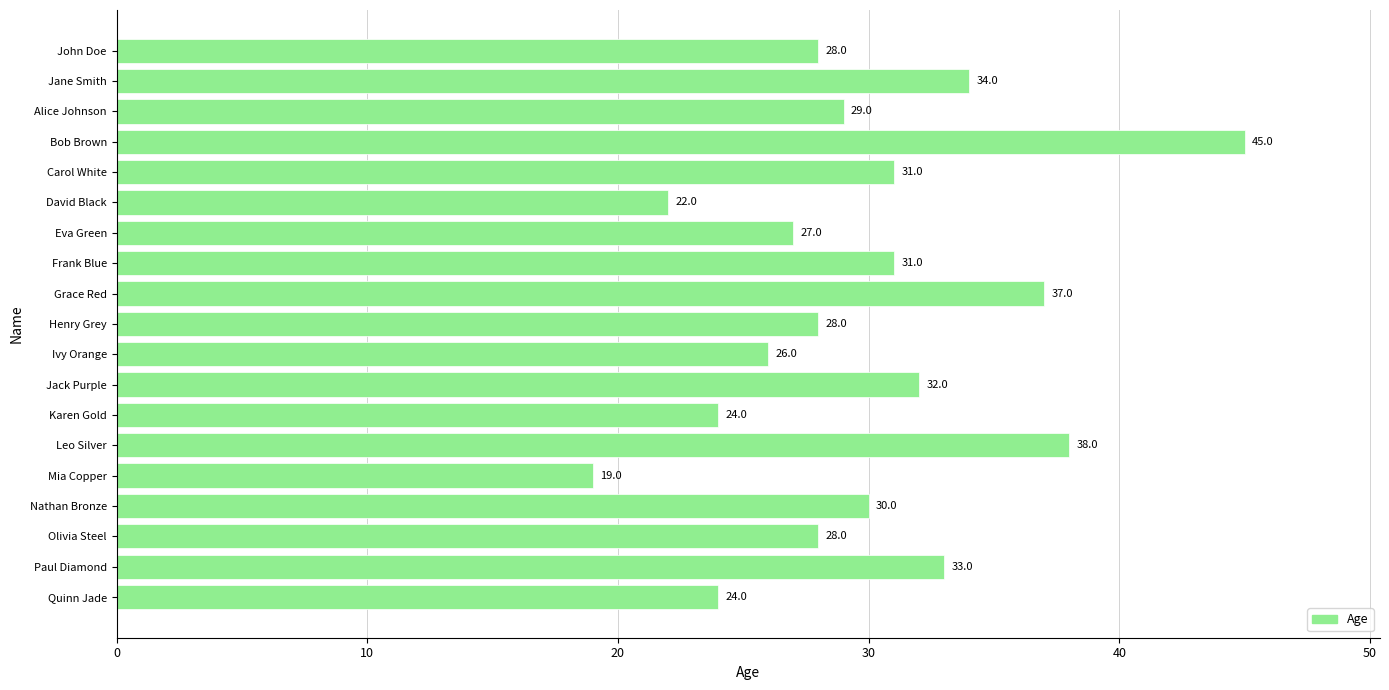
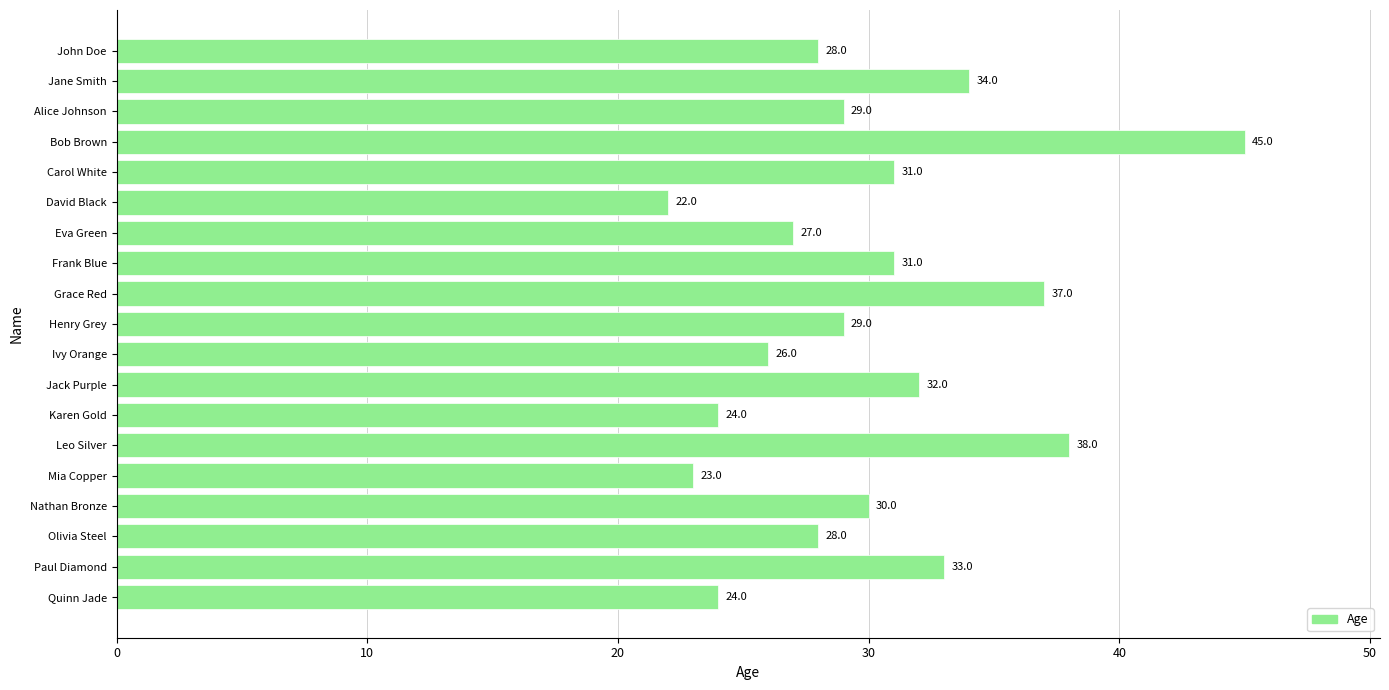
  {
    "John Doe": 28.0,
    "Jane Smith": 34.0,
    "Alice Johnson": 29.0,
    "Bob Brown": 45.0,
    "Carol White": 31.0,
    "David Black": 22.0,
    "Eva Green": 27.0,
    "Frank Blue": 31.0,
    "Grace Red": 37.0,
-   "Henry Grey": 28.0,
+   "Henry Grey": 29.0,
    "Ivy Orange": 26.0,
    "Jack Purple": 32.0,
    "Karen Gold": 24.0,
    "Leo Silver": 38.0,
-   "Mia Copper": 19.0,
+   "Mia Copper": 23.0,
    "Nathan Bronze": 30.0,
    "Olivia Steel": 28.0,
    "Paul Diamond": 33.0,
    "Quinn Jade": 24.0
  }
